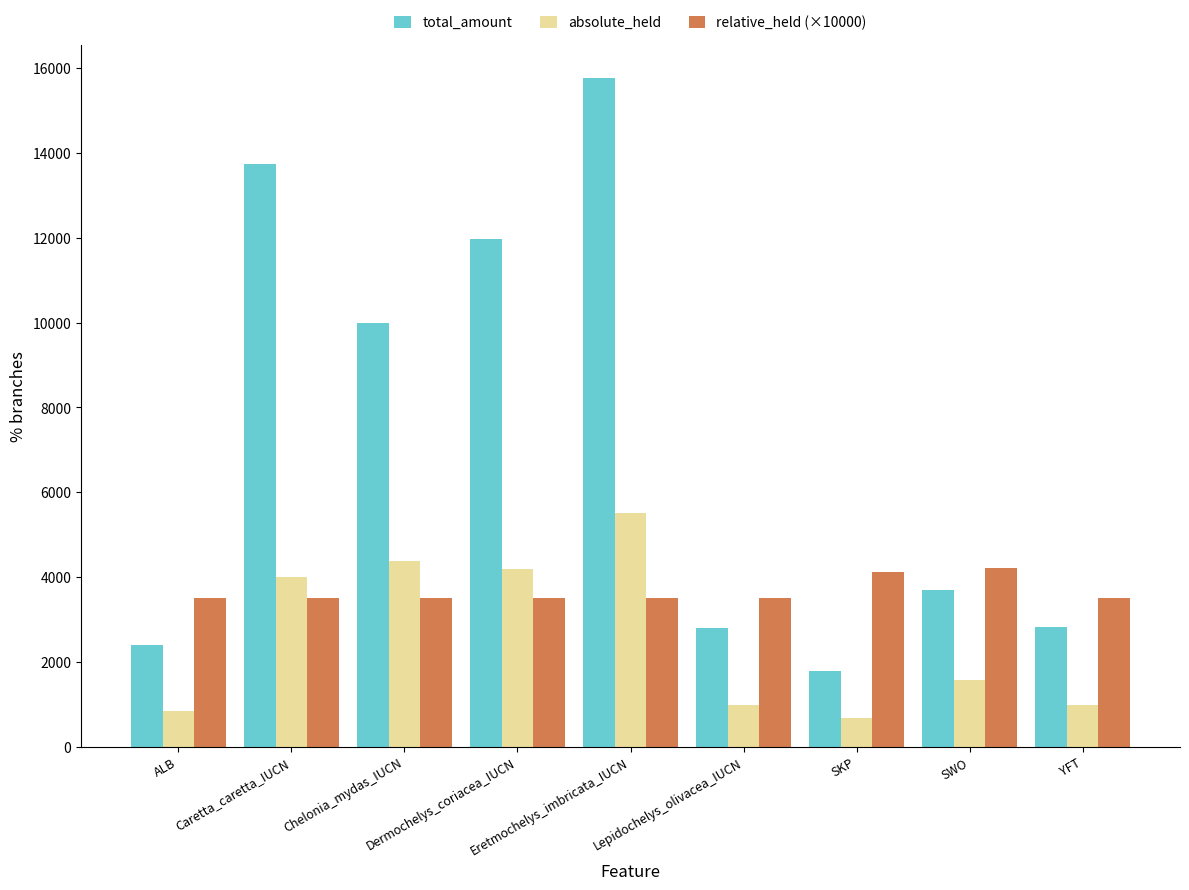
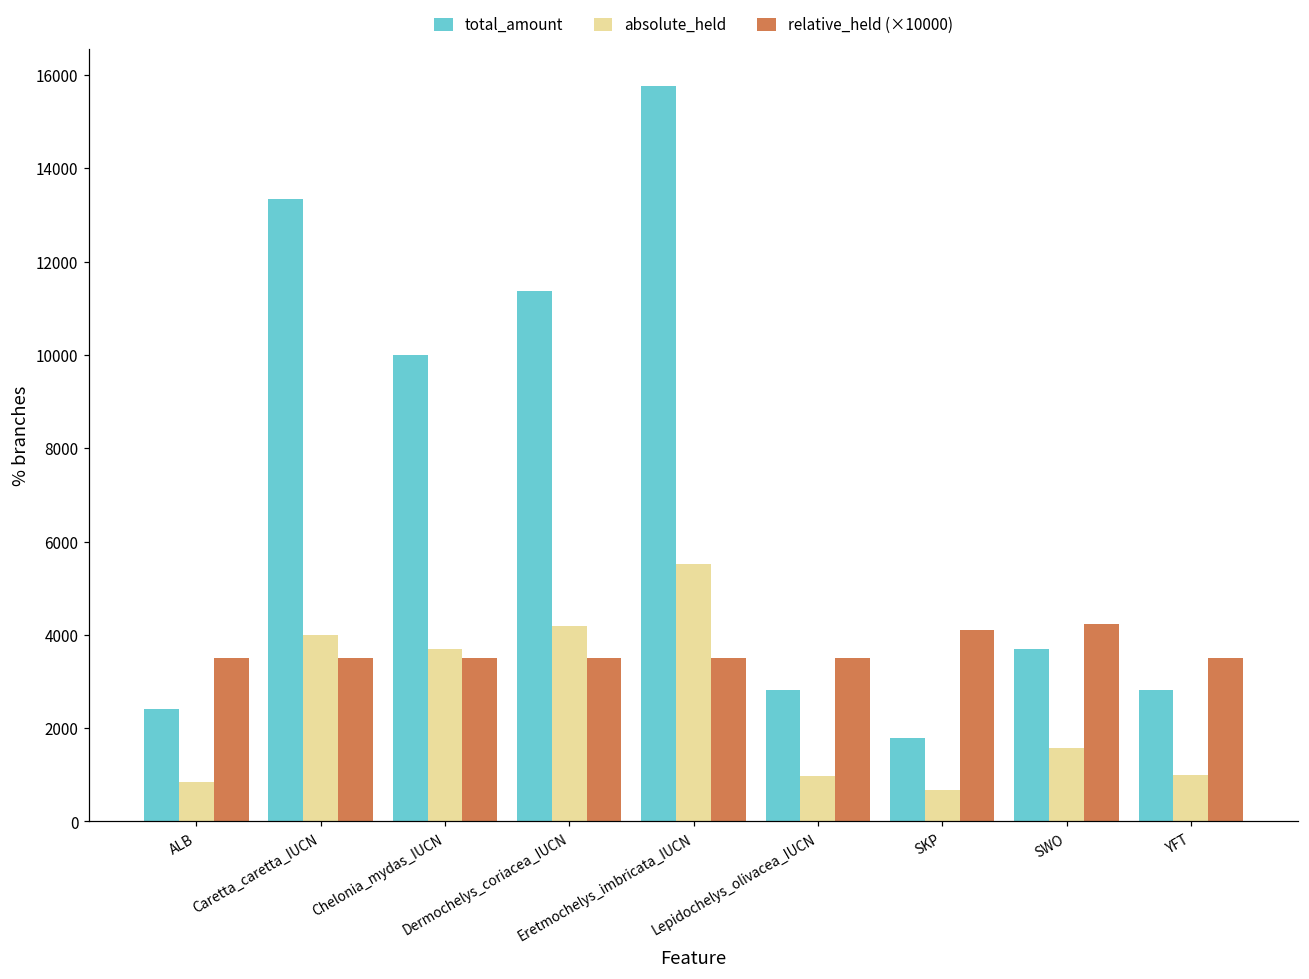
  {
    "total_amount": {
      "ALB": 2400,
-     "Caretta_caretta_IUCN": 13700,
+     "Caretta_caretta_IUCN": 13300,
      "Chelonia_mydas_IUCN": 10000,
-     "Dermochelys_coriacea_IUCN": 12000,
+     "Dermochelys_coriacea_IUCN": 11400,
      "Eretmochelys_imbricata_IUCN": 15800,
      "Lepidochelys_olivacea_IUCN": 2800,
      "SKP": 1800,
      "SWO": 3700,
      "YFT": 2800
    },
    "absolute_held": {
      "ALB": 800,
      "Caretta_caretta_IUCN": 4000,
-     "Chelonia_mydas_IUCN": 4400,
+     "Chelonia_mydas_IUCN": 3700,
      "Dermochelys_coriacea_IUCN": 4200,
      "Eretmochelys_imbricata_IUCN": 5500,
      "Lepidochelys_olivacea_IUCN": 1000,
      "SKP": 700,
      "SWO": 1600,
      "YFT": 1000
    },
    "relative_held (×10000)": {
      "ALB": 3500,
      "Caretta_caretta_IUCN": 3500,
      "Chelonia_mydas_IUCN": 3500,
      "Dermochelys_coriacea_IUCN": 3500,
      "Eretmochelys_imbricata_IUCN": 3500,
      "Lepidochelys_olivacea_IUCN": 3500,
      "SKP": 4100,
      "SWO": 4200,
      "YFT": 3500
    }
  }
